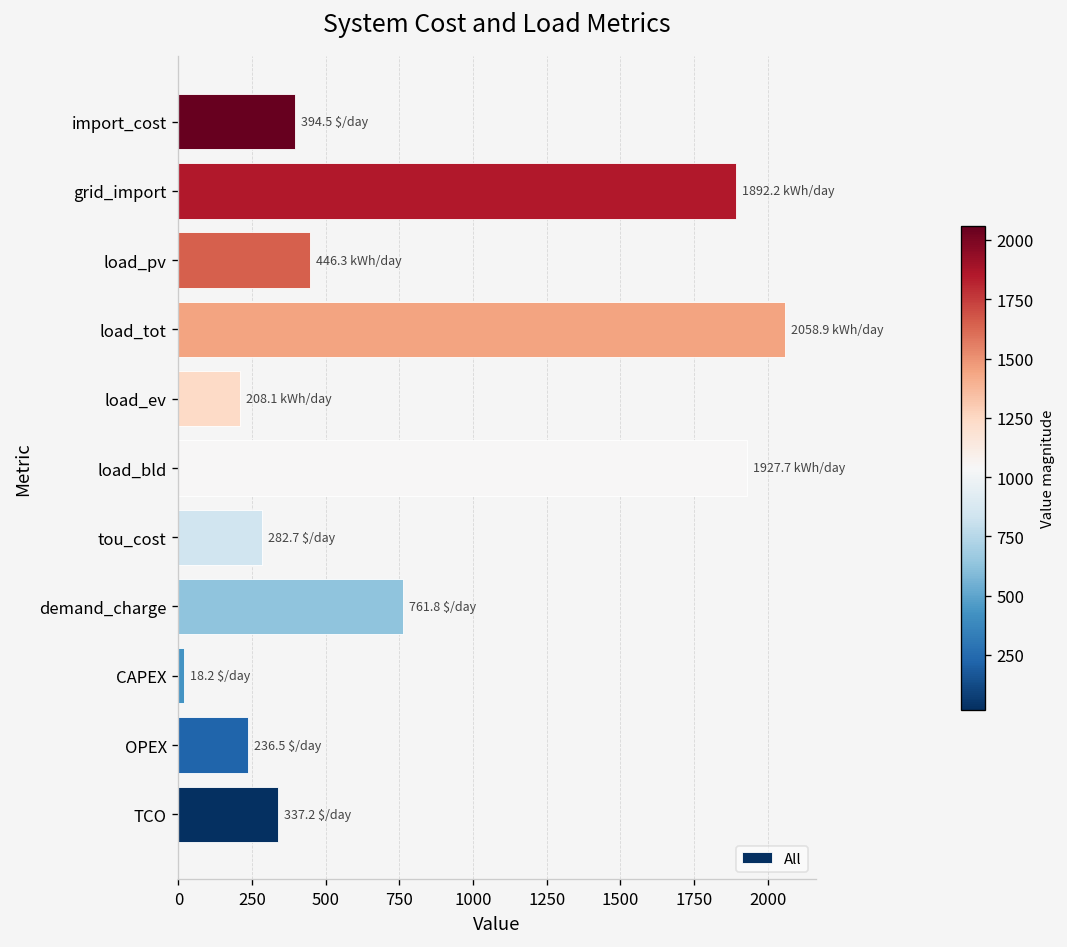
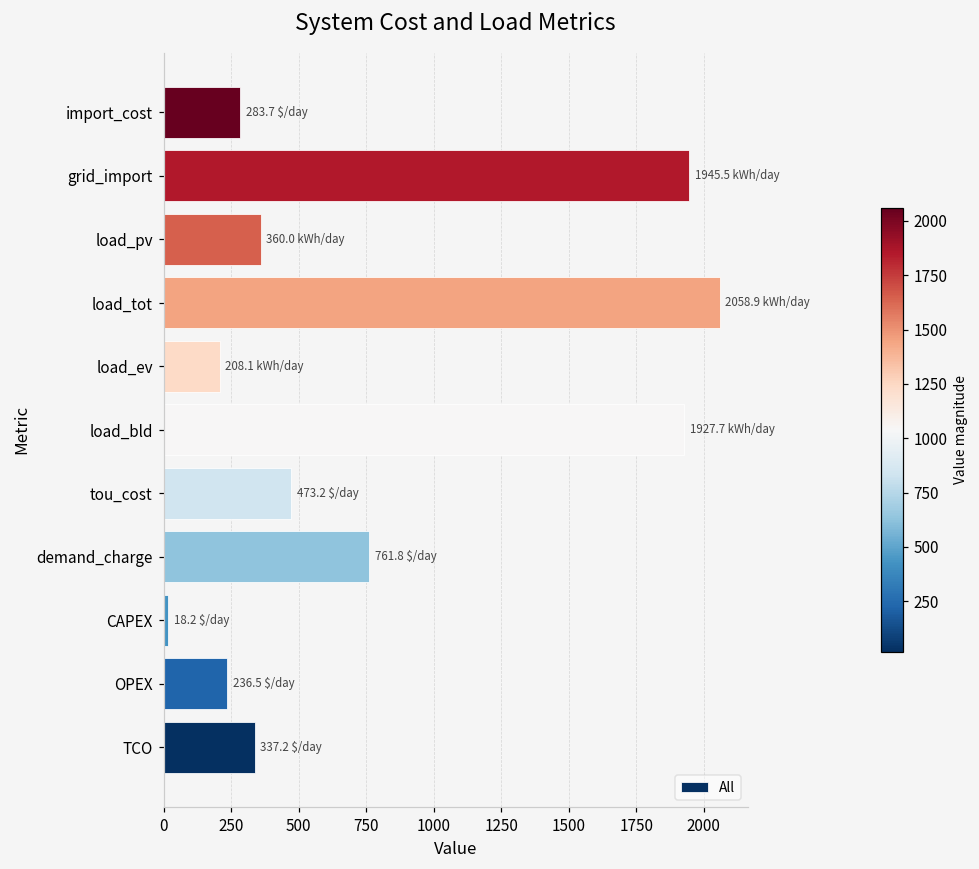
  {
-   "import_cost": 394.5,
-   "grid_import": 1892.2,
-   "load_pv": 446.3,
+   "import_cost": 283.7,
+   "grid_import": 1945.5,
+   "load_pv": 360.0,
    "load_tot": 2058.9,
    "load_ev": 208.1,
    "load_bld": 1927.7,
-   "tou_cost": 282.7,
+   "tou_cost": 473.2,
    "demand_charge": 761.8,
    "CAPEX": 18.2,
    "OPEX": 236.5,
    "TCO": 337.2
  }
